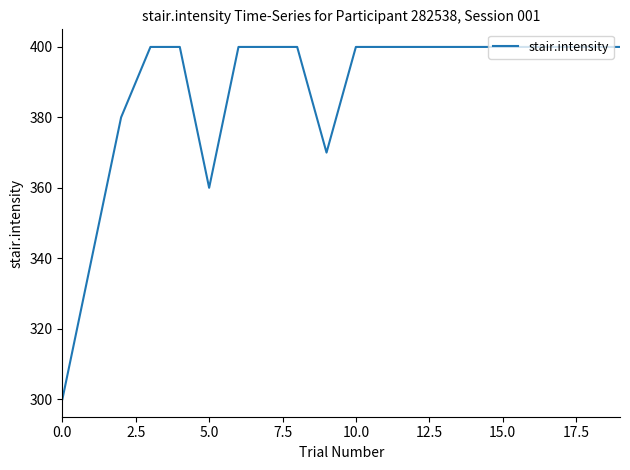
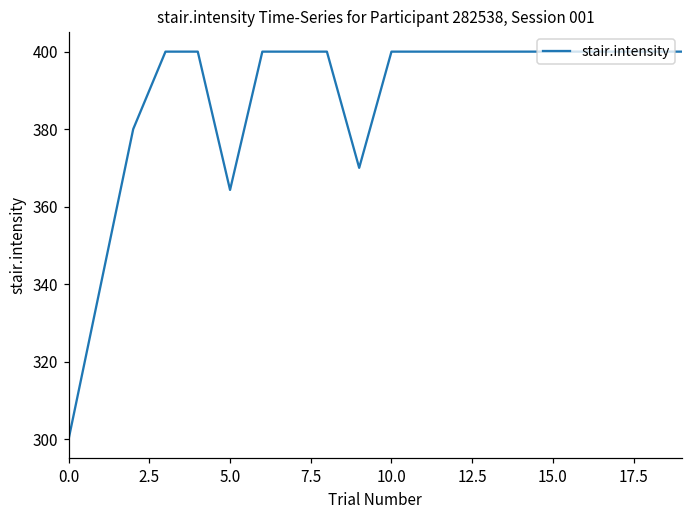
  {
    "0.0": 300,
-   "5.0": 360,
+   "5.0": 364,
    "10.0": 400
  }
